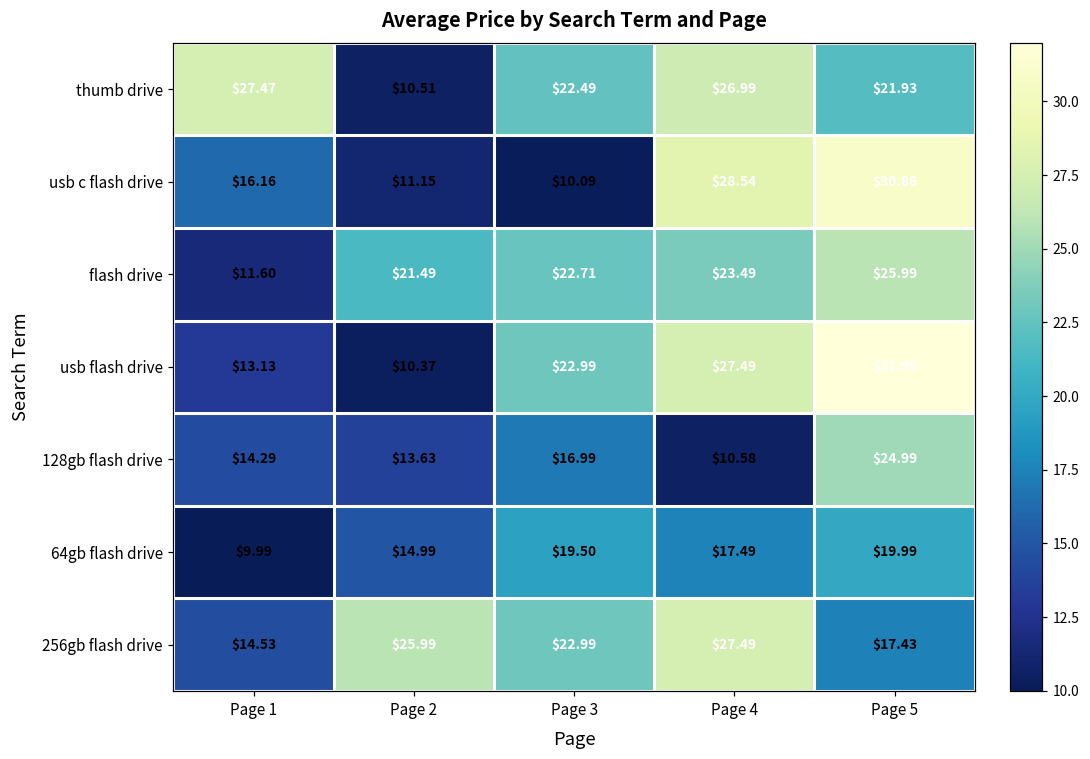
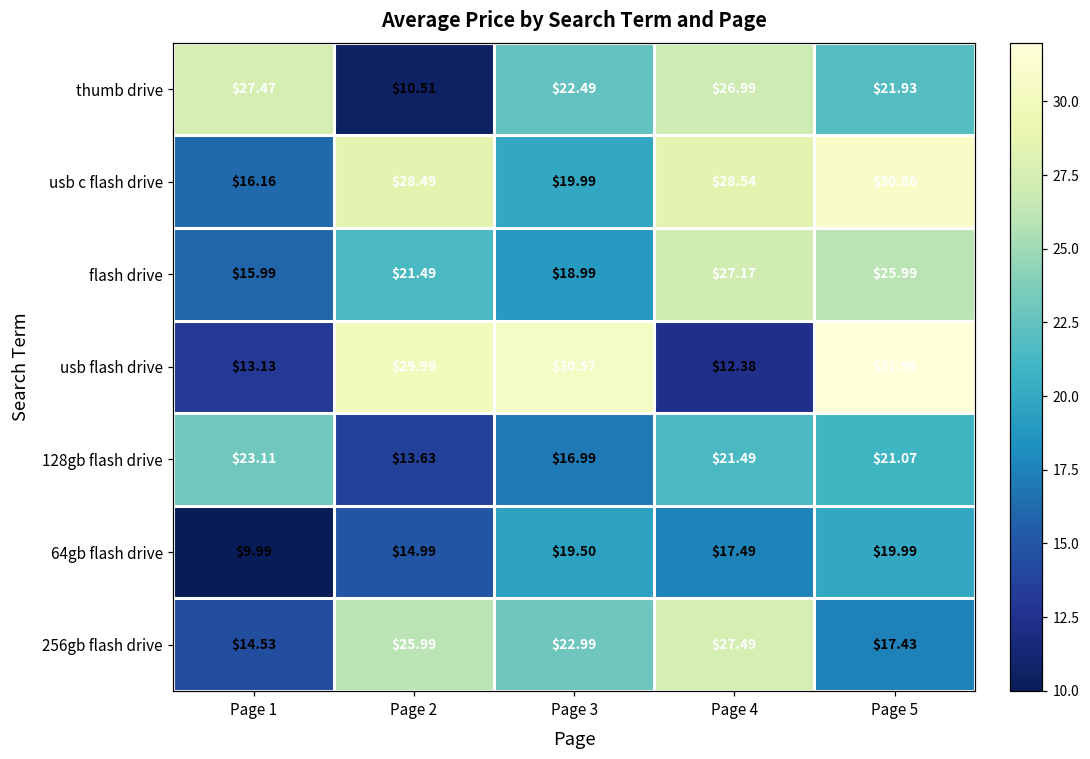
  {
    "thumb drive": {
      "Page 1": "$27.47",
      "Page 2": "$10.51",
      "Page 3": "$22.49",
      "Page 4": "$26.99",
      "Page 5": "$21.93"
    },
    "usb c flash drive": {
      "Page 1": "$16.16",
-     "Page 2": "$11.15",
-     "Page 3": "$10.09",
+     "Page 2": "$28.49",
+     "Page 3": "$19.99",
      "Page 4": "$28.54",
      "Page 5": "$30.86"
    },
    "flash drive": {
-     "Page 1": "$11.60",
+     "Page 1": "$15.99",
      "Page 2": "$21.49",
-     "Page 3": "$22.71",
-     "Page 4": "$23.49",
+     "Page 3": "$18.99",
+     "Page 4": "$27.17",
      "Page 5": "$25.99"
    },
    "usb flash drive": {
      "Page 1": "$13.13",
-     "Page 2": "$10.37",
-     "Page 3": "$22.99",
-     "Page 4": "$27.49"
+     "Page 2": "$29.99",
+     "Page 3": "$30.57",
+     "Page 4": "$12.38"
    },
    "128gb flash drive": {
-     "Page 1": "$14.29",
+     "Page 1": "$23.11",
      "Page 2": "$13.63",
      "Page 3": "$16.99",
-     "Page 4": "$10.58",
-     "Page 5": "$24.99"
+     "Page 4": "$21.49",
+     "Page 5": "$21.07"
    },
    "64gb flash drive": {
      "Page 1": "$9.99",
      "Page 2": "$14.99",
      "Page 3": "$19.50",
      "Page 4": "$17.49",
      "Page 5": "$19.99"
    },
    "256gb flash drive": {
      "Page 1": "$14.53",
      "Page 2": "$25.99",
      "Page 3": "$22.99",
      "Page 4": "$27.49",
      "Page 5": "$17.43"
    }
  }
